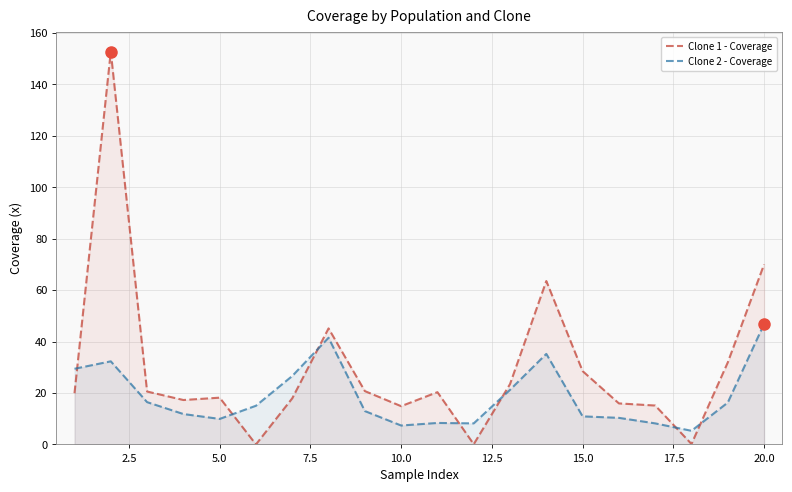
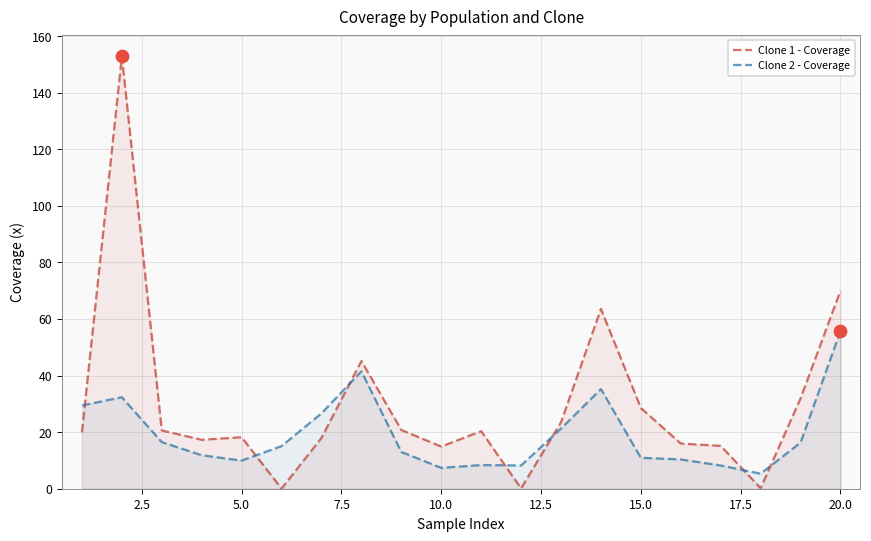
  {
    "Clone 2 - Coverage": {
      "5.0": 10,
      "10.0": 7,
      "15.0": 11,
-     "20.0": 47
+     "20.0": 56
    }
  }
